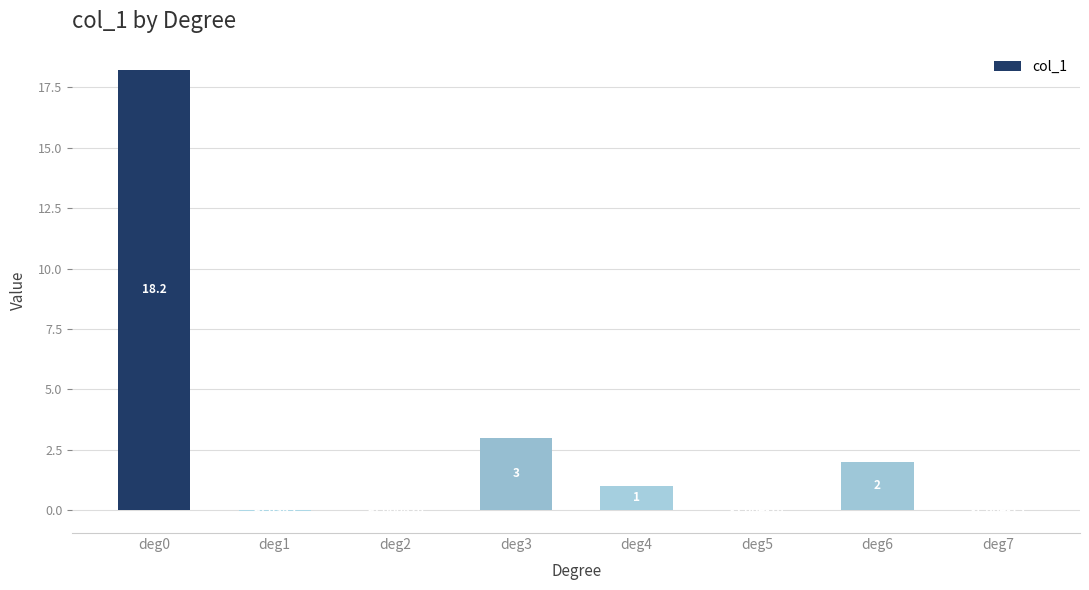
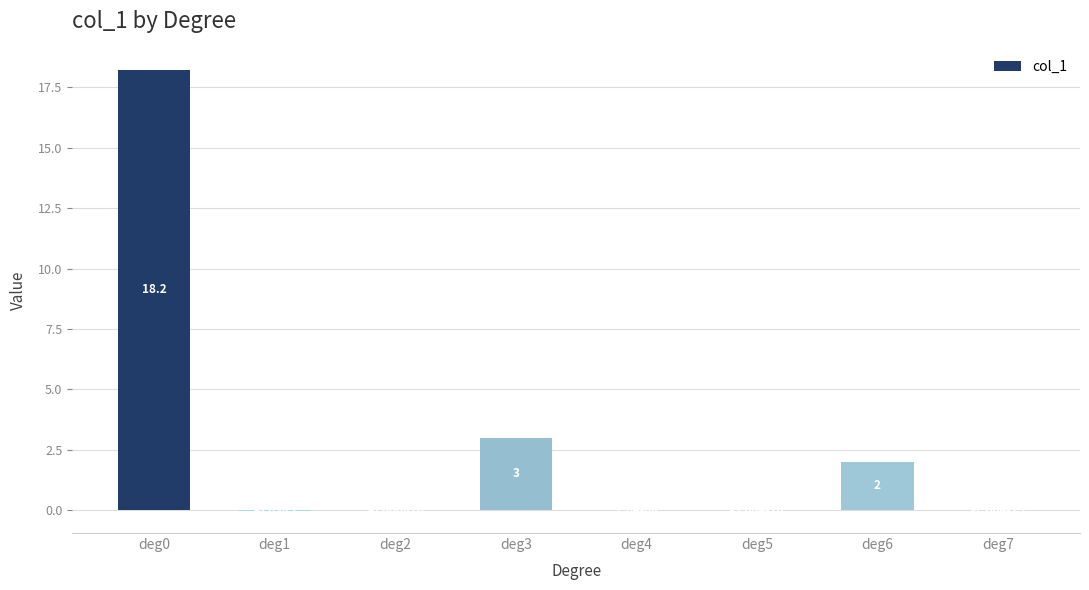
  {
-   "deg4": 1
+   "deg4": 0
  }
